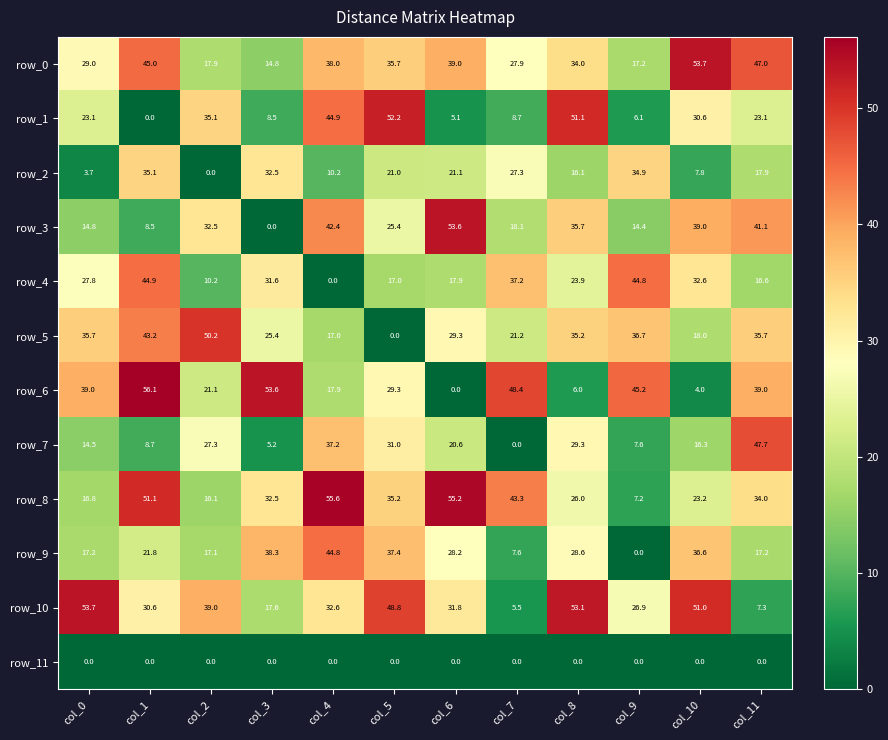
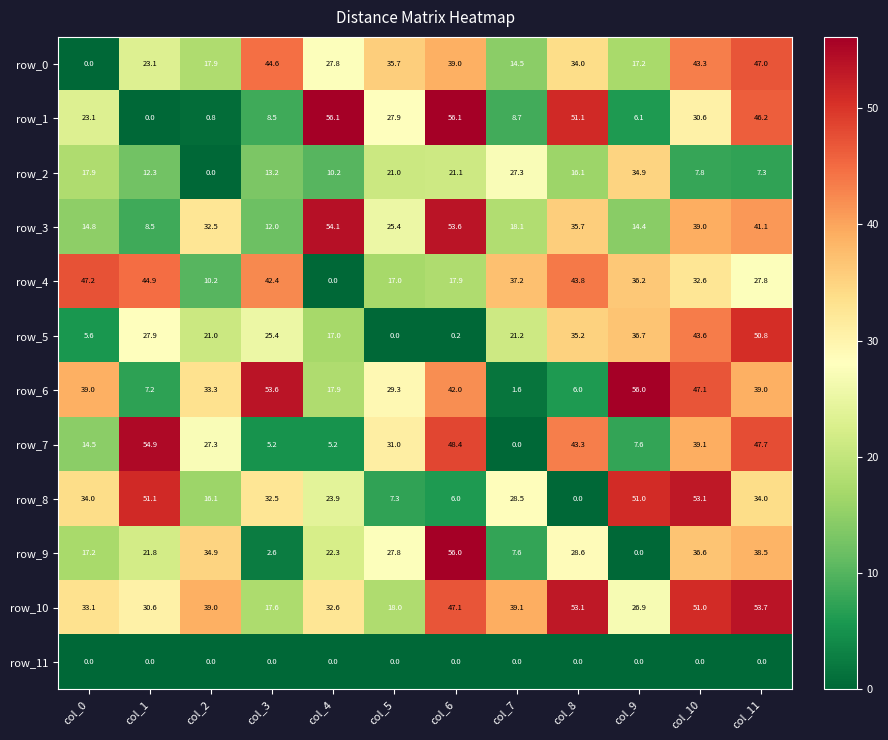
  {
    "row_0": {
-     "col_0": 29.0,
-     "col_1": 45.0,
+     "col_0": 0.0,
+     "col_1": 23.1,
      "col_2": 17.9,
-     "col_3": 14.8,
-     "col_4": 38.0,
+     "col_3": 44.6,
+     "col_4": 27.8,
      "col_5": 35.7,
      "col_6": 39.0,
-     "col_7": 27.9,
+     "col_7": 14.5,
      "col_8": 34.0,
      "col_9": 17.2,
-     "col_10": 53.7,
+     "col_10": 43.3,
      "col_11": 47.0
    },
    "row_1": {
      "col_0": 23.1,
      "col_1": 0.0,
-     "col_2": 35.1,
+     "col_2": 0.8,
      "col_3": 8.5,
-     "col_4": 44.9,
-     "col_5": 52.2,
-     "col_6": 5.1,
+     "col_4": 56.1,
+     "col_5": 27.9,
+     "col_6": 56.1,
      "col_7": 8.7,
      "col_8": 51.1,
      "col_9": 6.1,
      "col_10": 30.6,
-     "col_11": 23.1
+     "col_11": 46.2
    },
    "row_2": {
-     "col_0": 3.7,
-     "col_1": 35.1,
+     "col_0": 17.9,
+     "col_1": 12.3,
      "col_2": 0.0,
-     "col_3": 32.5,
+     "col_3": 13.2,
      "col_4": 10.2,
      "col_5": 21.0,
      "col_6": 21.1,
      "col_7": 27.3,
      "col_8": 16.1,
      "col_9": 34.9,
      "col_10": 7.8,
-     "col_11": 17.9
+     "col_11": 7.3
    },
    "row_3": {
      "col_0": 14.8,
      "col_1": 8.5,
      "col_2": 32.5,
-     "col_3": 0.0,
-     "col_4": 42.4,
+     "col_3": 12.0,
+     "col_4": 54.1,
      "col_5": 25.4,
      "col_6": 53.6,
      "col_7": 18.1,
      "col_8": 35.7,
      "col_9": 14.4,
      "col_10": 39.0,
      "col_11": 41.1
    },
    "row_4": {
-     "col_0": 27.8,
+     "col_0": 47.2,
      "col_1": 44.9,
      "col_2": 10.2,
-     "col_3": 31.6,
+     "col_3": 42.4,
      "col_4": 0.0,
      "col_5": 17.0,
      "col_6": 17.9,
      "col_7": 37.2,
-     "col_8": 23.9,
-     "col_9": 44.8,
+     "col_8": 43.8,
+     "col_9": 36.2,
      "col_10": 32.6,
-     "col_11": 16.6
+     "col_11": 27.8
    },
    "row_5": {
-     "col_0": 35.7,
-     "col_1": 43.2,
-     "col_2": 50.2,
+     "col_0": 5.6,
+     "col_1": 27.9,
+     "col_2": 21.0,
      "col_3": 25.4,
      "col_4": 17.0,
      "col_5": 0.0,
-     "col_6": 29.3,
+     "col_6": 0.2,
      "col_7": 21.2,
      "col_8": 35.2,
      "col_9": 36.7,
-     "col_10": 18.0,
-     "col_11": 35.7
+     "col_10": 43.6,
+     "col_11": 50.8
    },
    "row_6": {
      "col_0": 39.0,
-     "col_1": 56.1,
-     "col_2": 21.1,
+     "col_1": 7.2,
+     "col_2": 33.3,
      "col_3": 53.6,
      "col_4": 17.9,
      "col_5": 29.3,
-     "col_6": 0.0,
-     "col_7": 48.4,
+     "col_6": 42.0,
+     "col_7": 1.6,
      "col_8": 6.0,
-     "col_9": 45.2,
-     "col_10": 4.0,
+     "col_9": 56.0,
+     "col_10": 47.1,
      "col_11": 39.0
    },
    "row_7": {
      "col_0": 14.5,
-     "col_1": 8.7,
+     "col_1": 54.9,
      "col_2": 27.3,
      "col_3": 5.2,
-     "col_4": 37.2,
+     "col_4": 5.2,
      "col_5": 31.0,
-     "col_6": 20.6,
+     "col_6": 48.4,
      "col_7": 0.0,
-     "col_8": 29.3,
+     "col_8": 43.3,
      "col_9": 7.6,
-     "col_10": 16.3,
+     "col_10": 39.1,
      "col_11": 47.7
    },
    "row_8": {
-     "col_0": 16.8,
+     "col_0": 34.0,
      "col_1": 51.1,
      "col_2": 16.1,
      "col_3": 32.5,
-     "col_4": 55.6,
-     "col_5": 35.2,
-     "col_6": 55.2,
-     "col_7": 43.3,
-     "col_8": 26.0,
-     "col_9": 7.2,
-     "col_10": 23.2,
+     "col_4": 23.9,
+     "col_5": 7.3,
+     "col_6": 6.0,
+     "col_7": 28.5,
+     "col_8": 0.0,
+     "col_9": 51.0,
+     "col_10": 53.1,
      "col_11": 34.0
    },
    "row_9": {
      "col_0": 17.2,
      "col_1": 21.8,
-     "col_2": 17.1,
-     "col_3": 38.3,
-     "col_4": 44.8,
-     "col_5": 37.4,
-     "col_6": 28.2,
+     "col_2": 34.9,
+     "col_3": 2.6,
+     "col_4": 22.3,
+     "col_5": 27.8,
+     "col_6": 56.0,
      "col_7": 7.6,
      "col_8": 28.6,
      "col_9": 0.0,
      "col_10": 36.6,
-     "col_11": 17.2
+     "col_11": 38.5
    },
    "row_10": {
-     "col_0": 53.7,
+     "col_0": 33.1,
      "col_1": 30.6,
      "col_2": 39.0,
      "col_3": 17.6,
      "col_4": 32.6,
-     "col_5": 48.8,
-     "col_6": 31.8,
-     "col_7": 5.5,
+     "col_5": 18.0,
+     "col_6": 47.1,
+     "col_7": 39.1,
      "col_8": 53.1,
      "col_9": 26.9,
      "col_10": 51.0,
-     "col_11": 7.3
+     "col_11": 53.7
    },
    "row_11": {
      "col_0": 0.0,
      "col_1": 0.0,
      "col_2": 0.0,
      "col_3": 0.0,
      "col_4": 0.0,
      "col_5": 0.0,
      "col_6": 0.0,
      "col_7": 0.0,
      "col_8": 0.0,
      "col_9": 0.0,
      "col_10": 0.0,
      "col_11": 0.0
    }
  }
